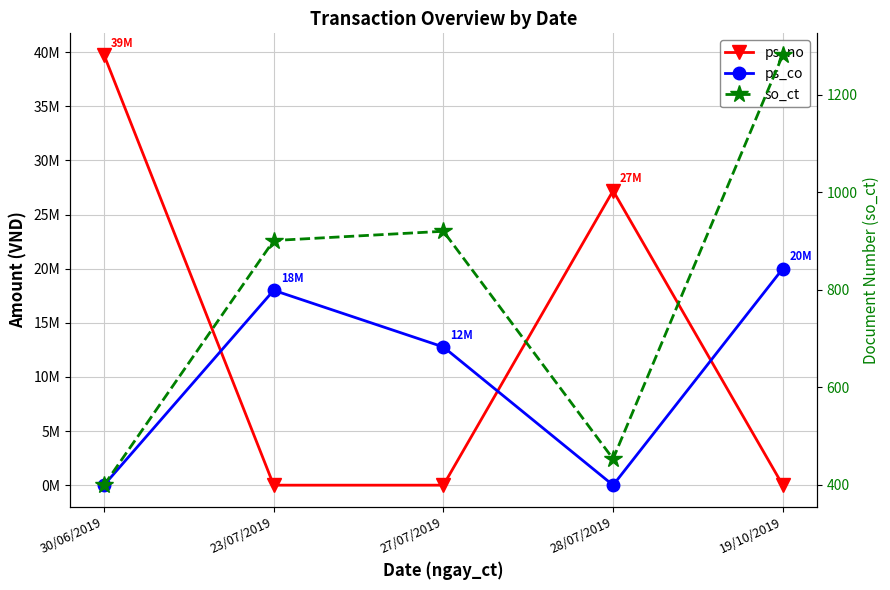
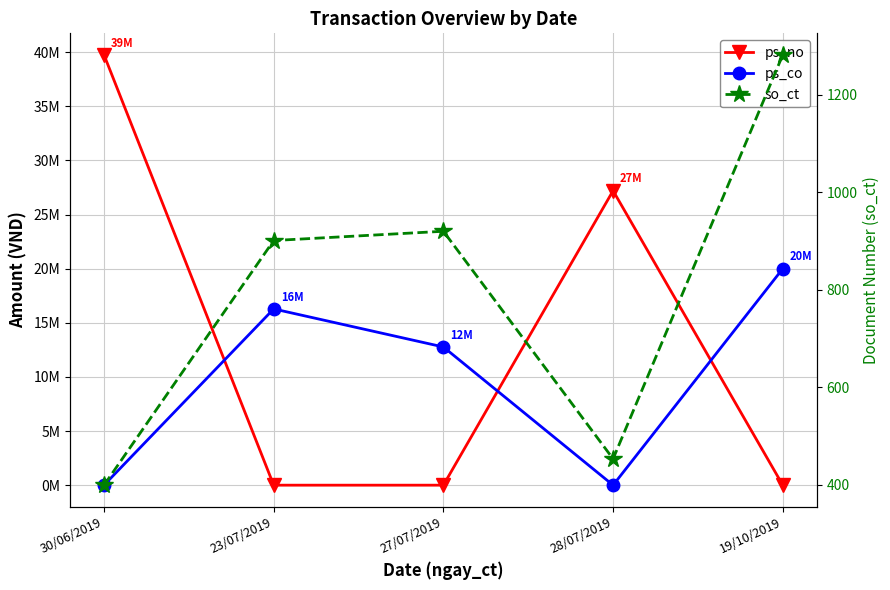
  {
    "ps_no": {
      "28/07/2019": "27M"
    },
    "ps_co": {
-     "23/07/2019": "18M",
+     "23/07/2019": "16M",
      "19/10/2019": "20M"
    }
  }
